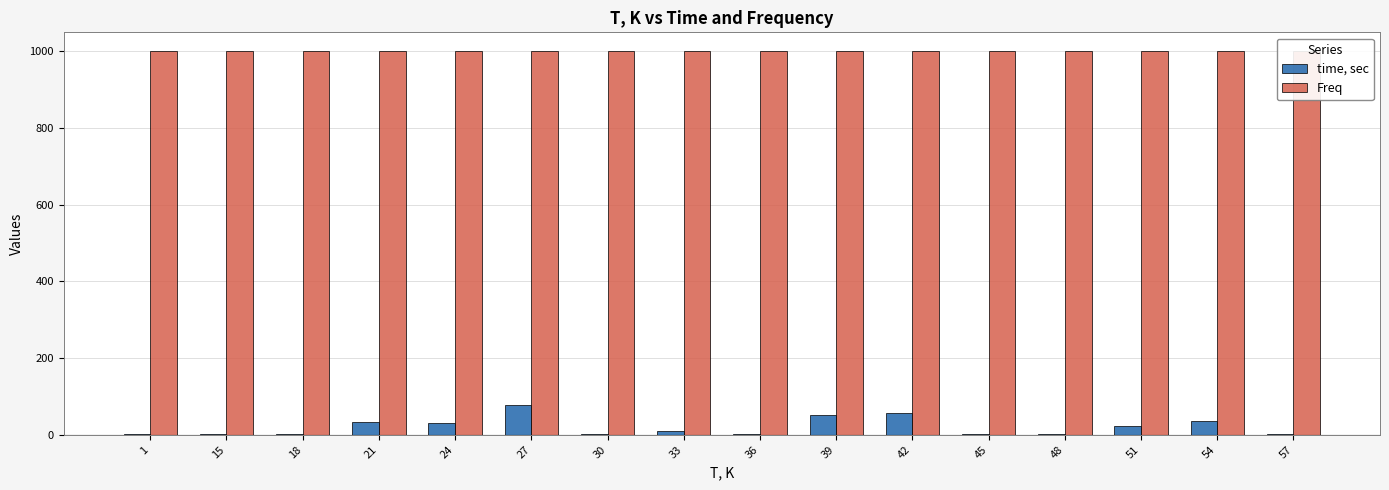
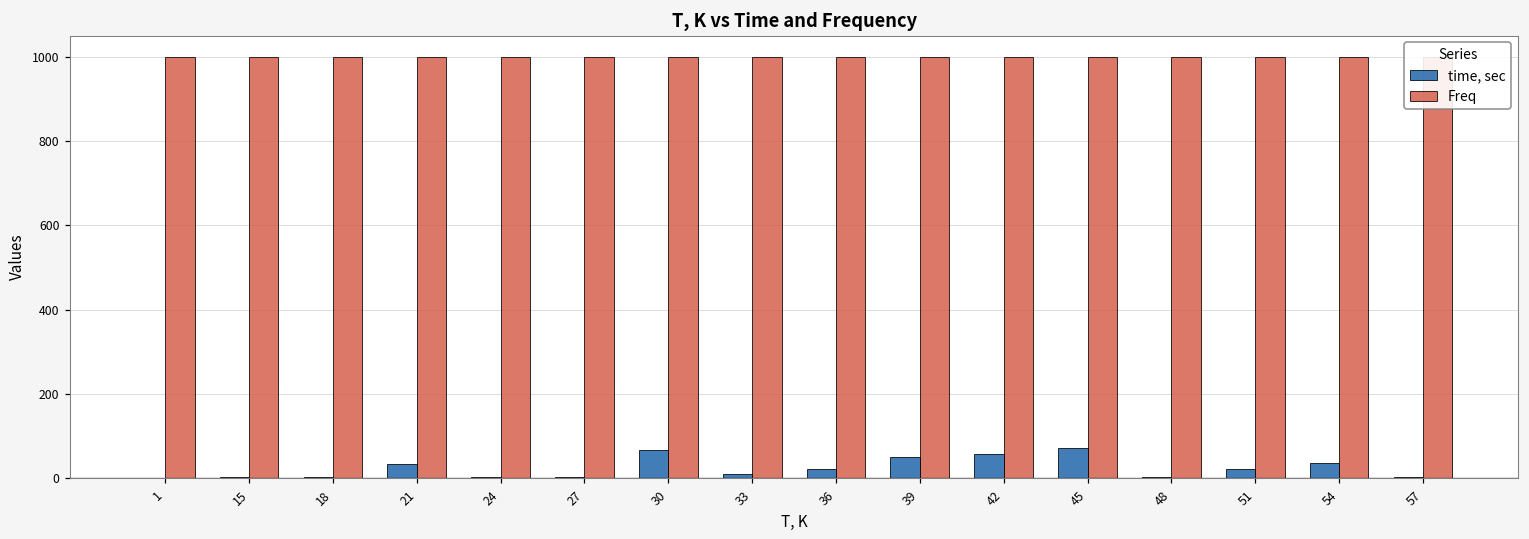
  {
    "time, sec": {
      "21": 30,
-     "24": 30,
-     "27": 80,
-     "30": 0,
+     "24": 0,
+     "27": 0,
+     "30": 70,
      "33": 10,
-     "36": 0,
+     "36": 20,
      "39": 50,
      "42": 60,
-     "45": 0,
+     "45": 70,
      "51": 20,
      "54": 40
    },
    "Freq": {
      "1": 1000,
      "15": 1000,
      "18": 1000,
      "21": 1000,
      "24": 1000,
      "27": 1000,
      "30": 1000,
      "33": 1000,
      "36": 1000,
      "39": 1000,
      "42": 1000,
      "45": 1000,
      "48": 1000,
      "51": 1000,
      "54": 1000
    }
  }
